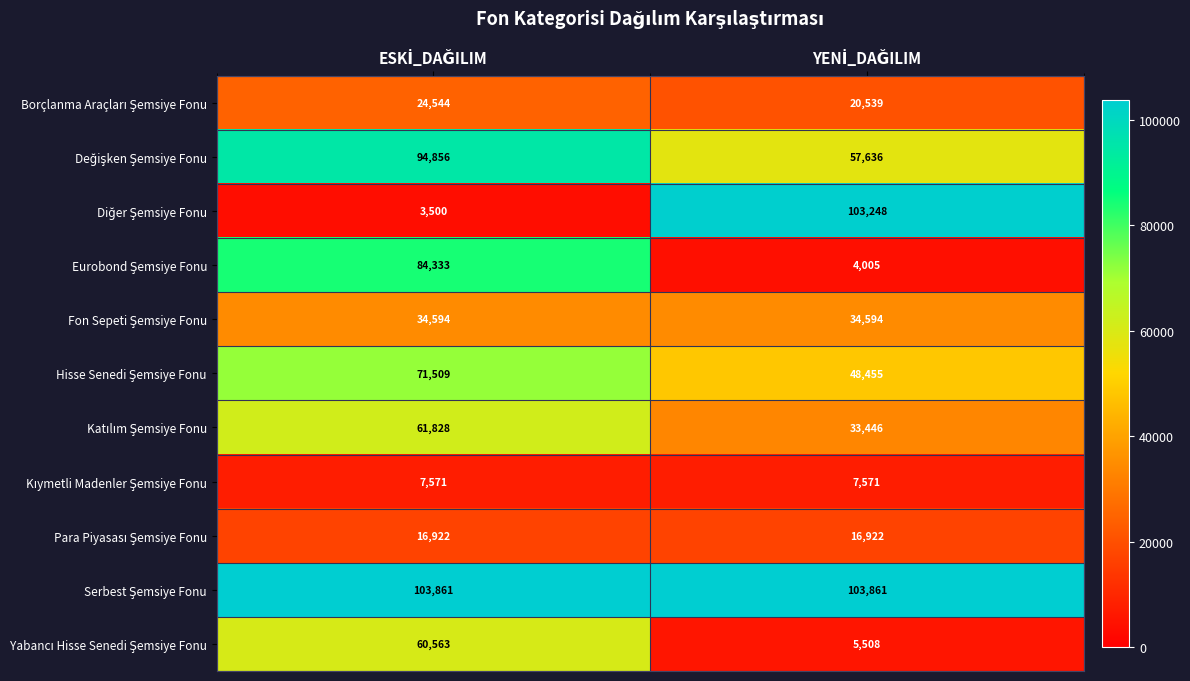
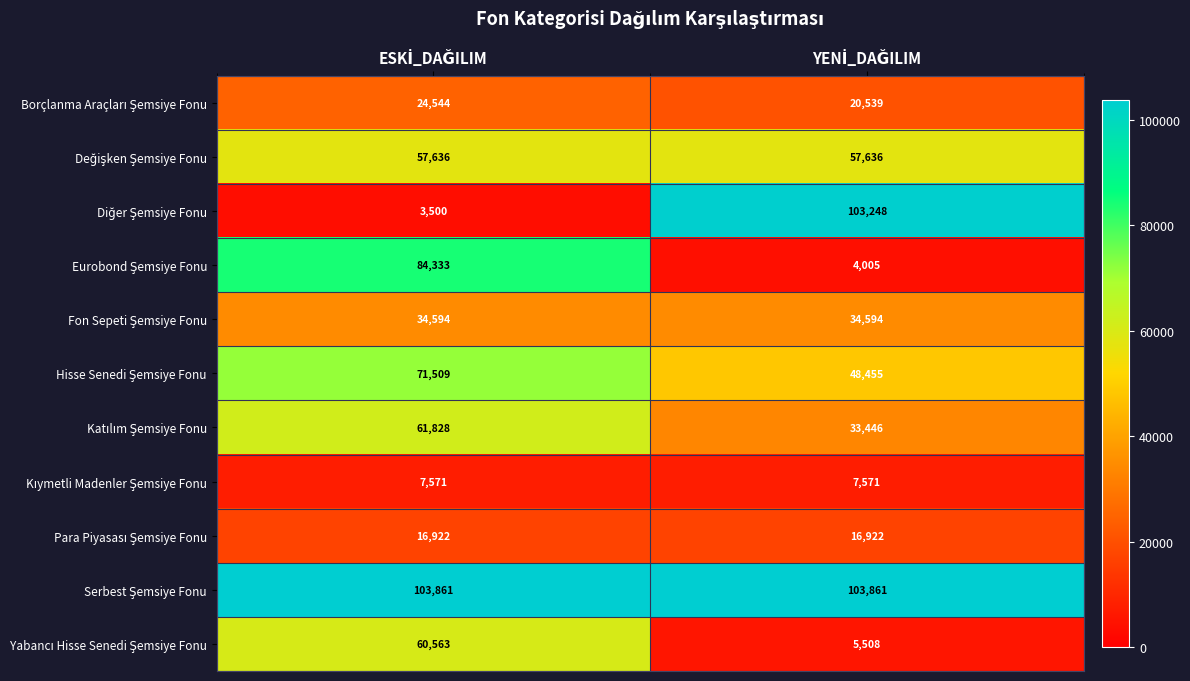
  {
    "Borçlanma Araçları Şemsiye Fonu": {
      "ESKİ_DAĞILIM": "24,544",
      "YENİ_DAĞILIM": "20,539"
    },
    "Değişken Şemsiye Fonu": {
-     "ESKİ_DAĞILIM": "94,856",
+     "ESKİ_DAĞILIM": "57,636",
      "YENİ_DAĞILIM": "57,636"
    },
    "Diğer Şemsiye Fonu": {
      "ESKİ_DAĞILIM": "3,500",
      "YENİ_DAĞILIM": "103,248"
    },
    "Eurobond Şemsiye Fonu": {
      "ESKİ_DAĞILIM": "84,333",
      "YENİ_DAĞILIM": "4,005"
    },
    "Fon Sepeti Şemsiye Fonu": {
      "ESKİ_DAĞILIM": "34,594",
      "YENİ_DAĞILIM": "34,594"
    },
    "Hisse Senedi Şemsiye Fonu": {
      "ESKİ_DAĞILIM": "71,509",
      "YENİ_DAĞILIM": "48,455"
    },
    "Katılım Şemsiye Fonu": {
      "ESKİ_DAĞILIM": "61,828",
      "YENİ_DAĞILIM": "33,446"
    },
    "Kıymetli Madenler Şemsiye Fonu": {
      "ESKİ_DAĞILIM": "7,571",
      "YENİ_DAĞILIM": "7,571"
    },
    "Para Piyasası Şemsiye Fonu": {
      "ESKİ_DAĞILIM": "16,922",
      "YENİ_DAĞILIM": "16,922"
    },
    "Serbest Şemsiye Fonu": {
      "ESKİ_DAĞILIM": "103,861",
      "YENİ_DAĞILIM": "103,861"
    },
    "Yabancı Hisse Senedi Şemsiye Fonu": {
      "ESKİ_DAĞILIM": "60,563",
      "YENİ_DAĞILIM": "5,508"
    }
  }
